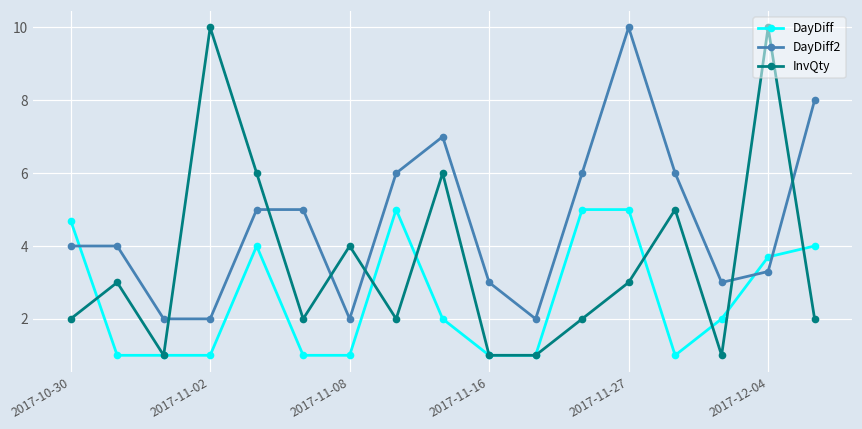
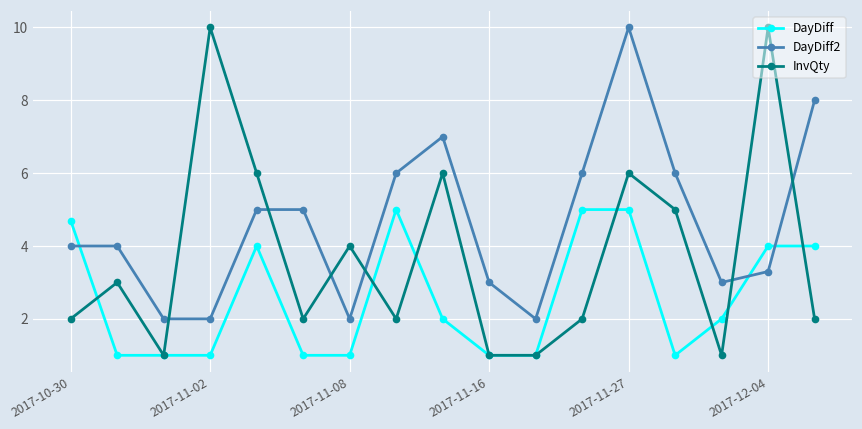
  {
    "DayDiff": {
      "2017-10-30": 4.7,
      "2017-11-02": 1.0,
      "2017-11-08": 1.0,
      "2017-11-27": 5.0,
-     "2017-12-04": 3.7
+     "2017-12-04": 4.0
    },
    "DayDiff2": {
      "2017-10-30": 4.0,
      "2017-11-02": 2.0,
      "2017-11-08": 2.0,
      "2017-11-16": 3.0,
      "2017-11-27": 10.0,
      "2017-12-04": 3.3
    },
    "InvQty": {
      "2017-10-30": 2,
      "2017-11-02": 10,
      "2017-11-08": 4,
-     "2017-11-27": 3
+     "2017-11-27": 6
    }
  }
